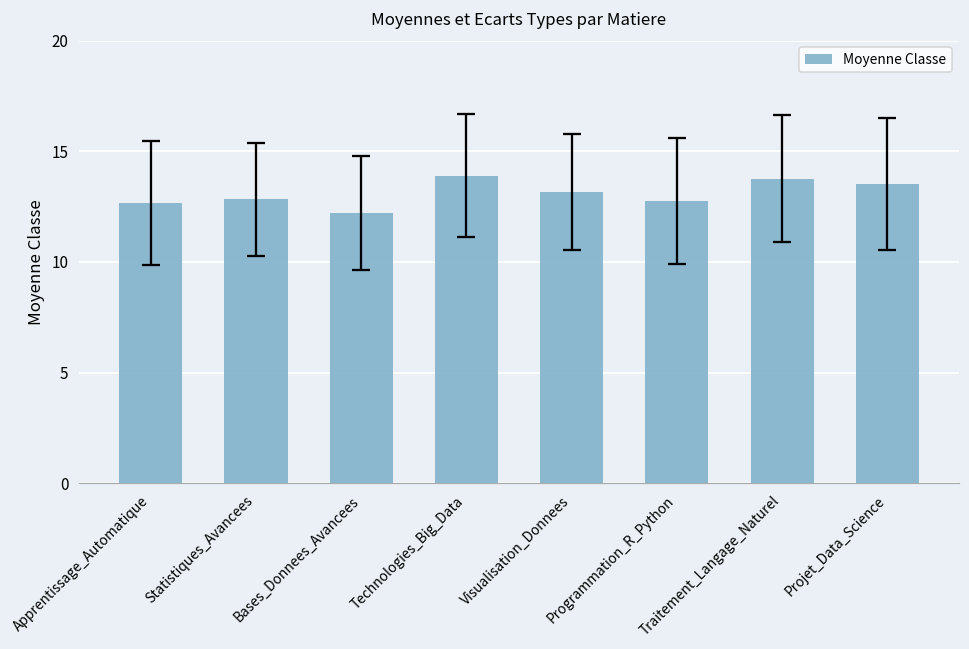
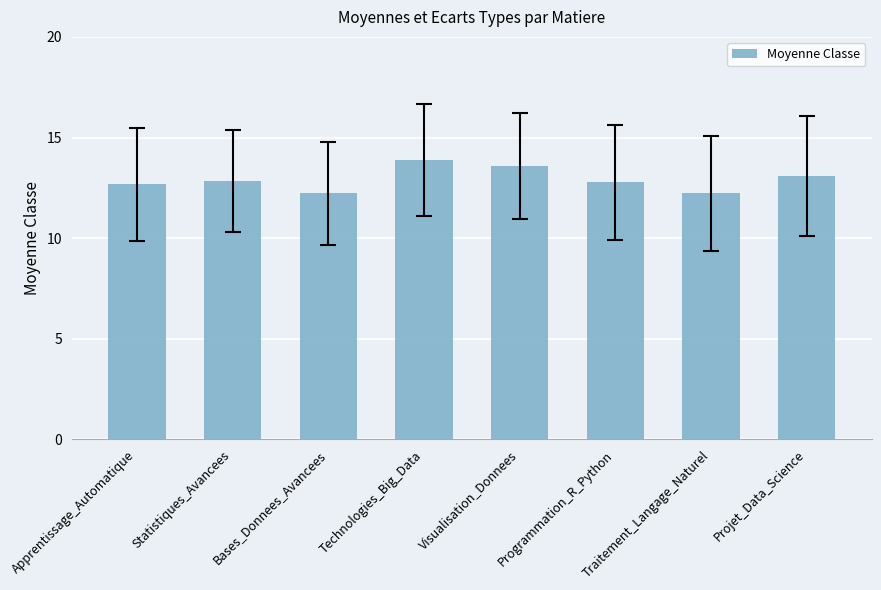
  {
    "Moyenne Classe": {
      "Apprentissage_Automatique": 12.7,
      "Statistiques_Avancees": 12.8,
      "Bases_Donnees_Avancees": 12.2,
      "Technologies_Big_Data": 13.9,
-     "Visualisation_Donnees": 13.1,
+     "Visualisation_Donnees": 13.6,
      "Programmation_R_Python": 12.8,
-     "Traitement_Langage_Naturel": 13.8,
-     "Projet_Data_Science": 13.5
+     "Traitement_Langage_Naturel": 12.2,
+     "Projet_Data_Science": 13.1
    }
  }
